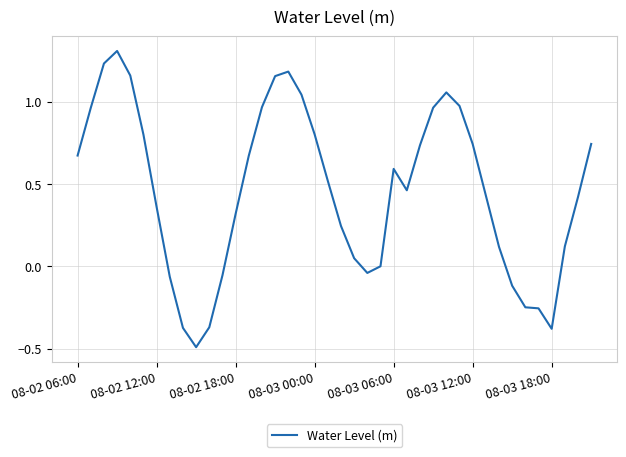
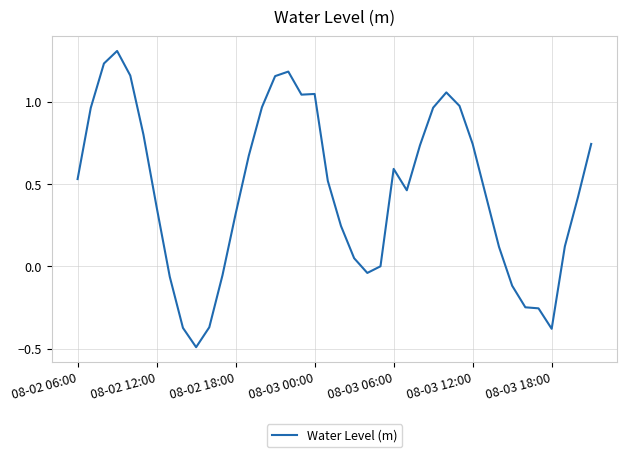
  {
-   "08-02 06:00": 0.67,
+   "08-02 06:00": 0.53,
    "08-02 12:00": 0.36,
    "08-02 18:00": 0.32,
-   "08-03 00:00": 0.80,
+   "08-03 00:00": 1.05,
    "08-03 06:00": 0.59,
    "08-03 12:00": 0.74,
    "08-03 18:00": -0.38
  }
